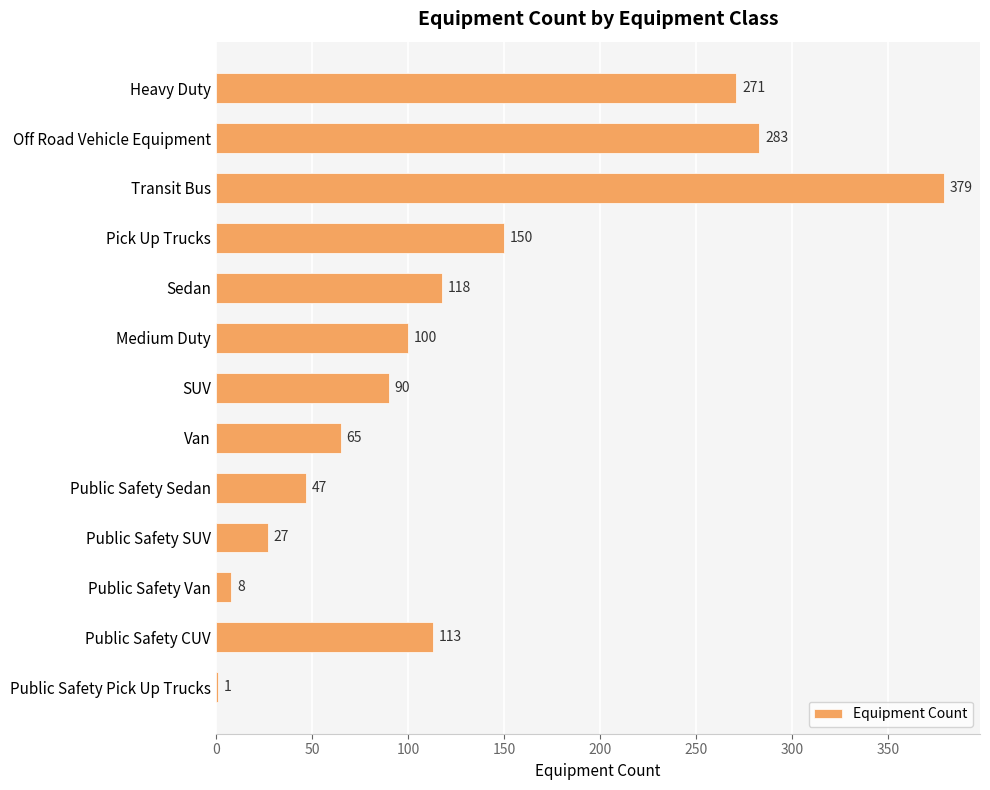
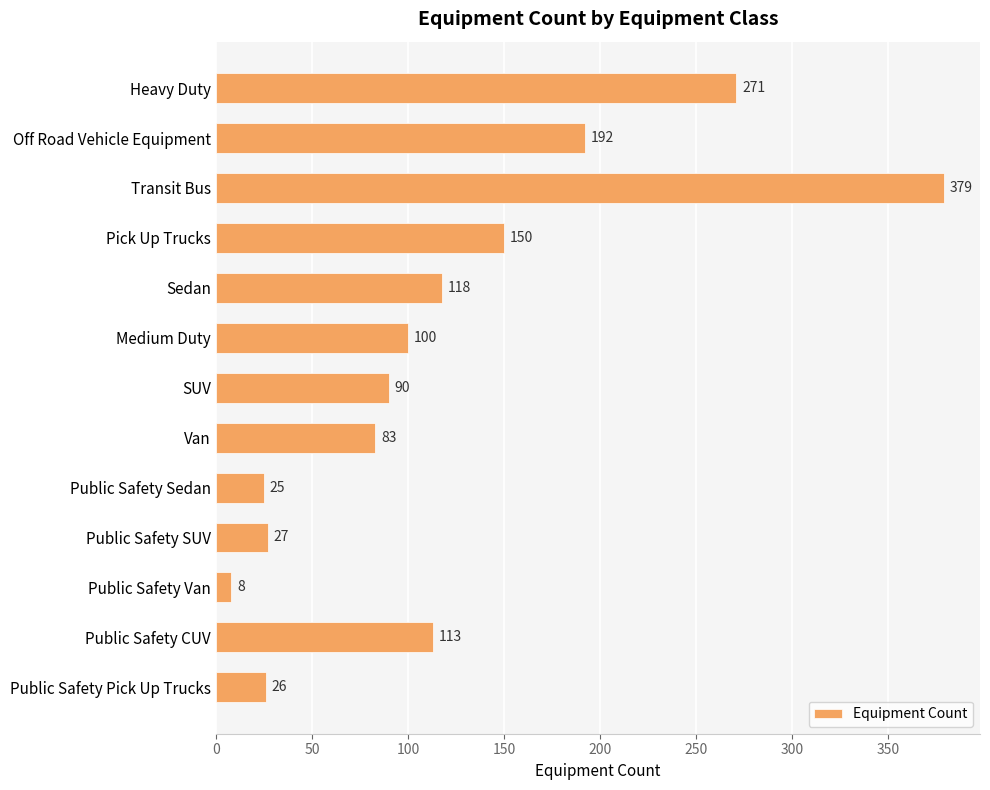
  {
    "Heavy Duty": 271,
-   "Off Road Vehicle Equipment": 283,
+   "Off Road Vehicle Equipment": 192,
    "Transit Bus": 379,
    "Pick Up Trucks": 150,
    "Sedan": 118,
    "Medium Duty": 100,
    "SUV": 90,
-   "Van": 65,
-   "Public Safety Sedan": 47,
+   "Van": 83,
+   "Public Safety Sedan": 25,
    "Public Safety SUV": 27,
    "Public Safety Van": 8,
    "Public Safety CUV": 113,
-   "Public Safety Pick Up Trucks": 1
+   "Public Safety Pick Up Trucks": 26
  }
